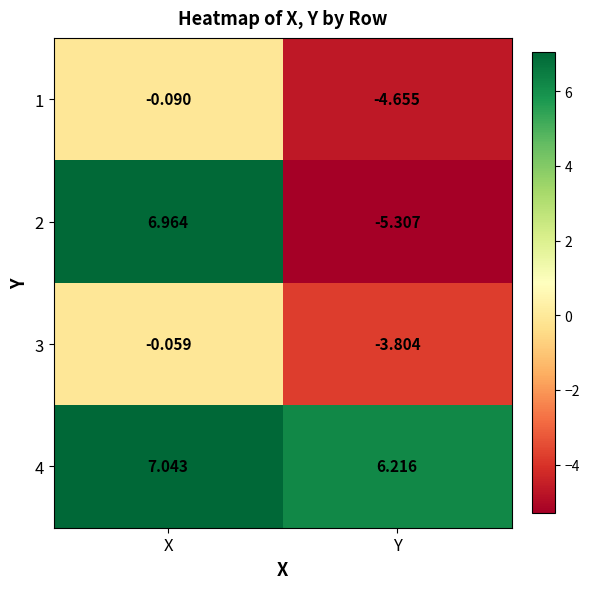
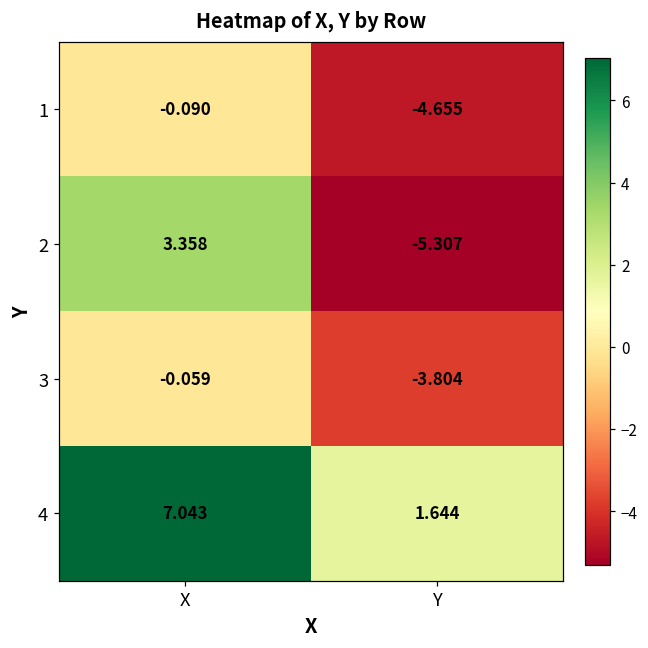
  {
    "1": {
      "X": -0.090,
      "Y": -4.655
    },
    "2": {
-     "X": 6.964,
+     "X": 3.358,
      "Y": -5.307
    },
    "3": {
      "X": -0.059,
      "Y": -3.804
    },
    "4": {
      "X": 7.043,
-     "Y": 6.216
+     "Y": 1.644
    }
  }
